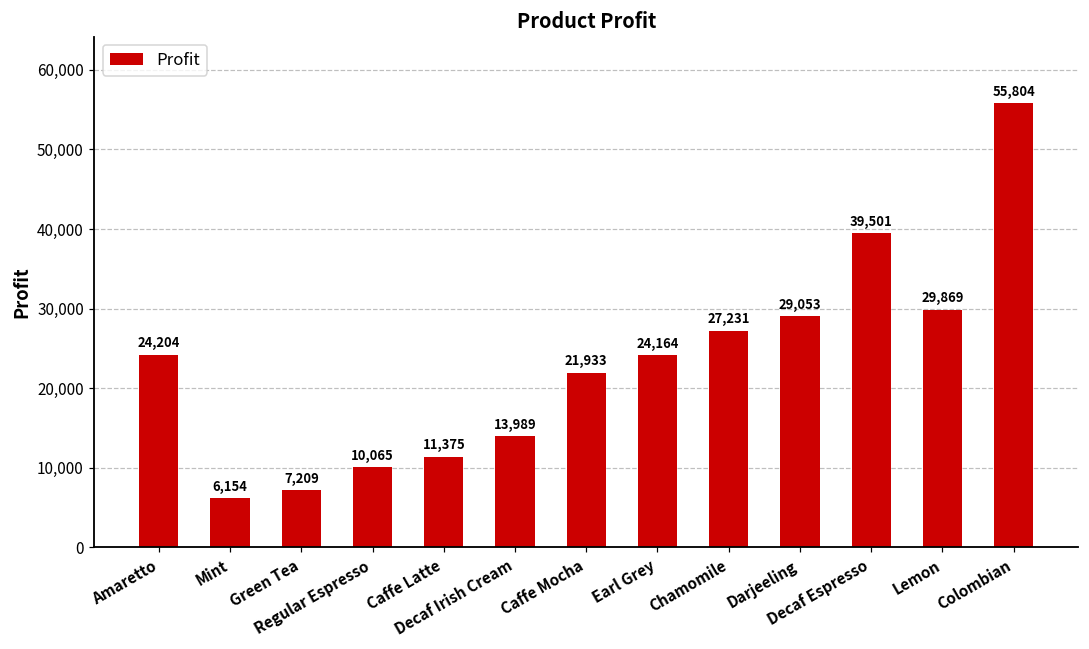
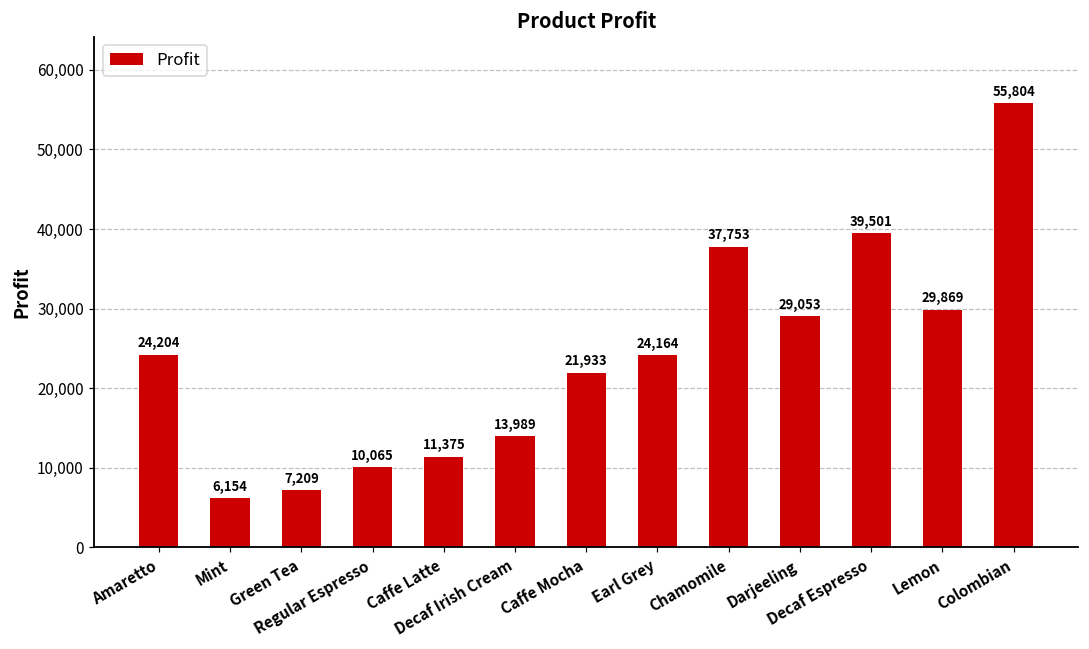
  {
    "Amaretto": "24,204",
    "Mint": "6,154",
    "Green Tea": "7,209",
    "Regular Espresso": "10,065",
    "Caffe Latte": "11,375",
    "Decaf Irish Cream": "13,989",
    "Caffe Mocha": "21,933",
    "Earl Grey": "24,164",
-   "Chamomile": "27,231",
+   "Chamomile": "37,753",
    "Darjeeling": "29,053",
    "Decaf Espresso": "39,501",
    "Lemon": "29,869",
    "Colombian": "55,804"
  }
